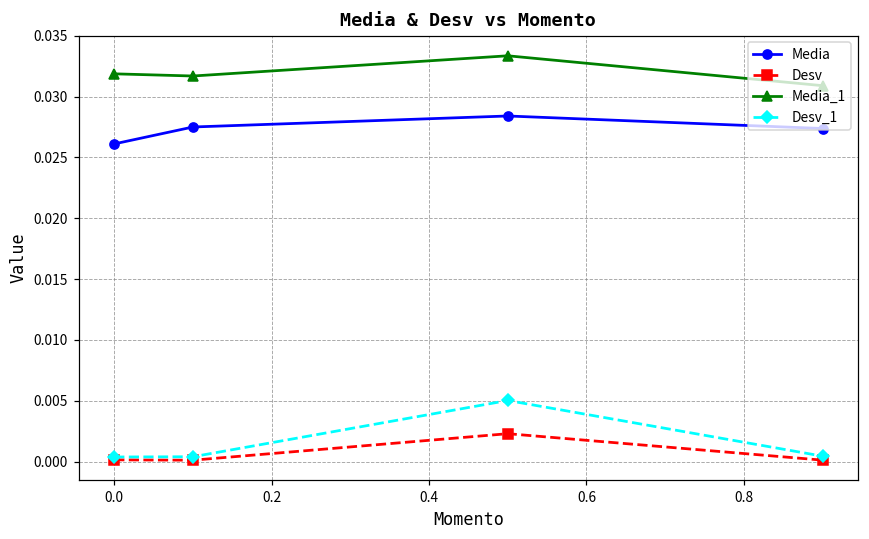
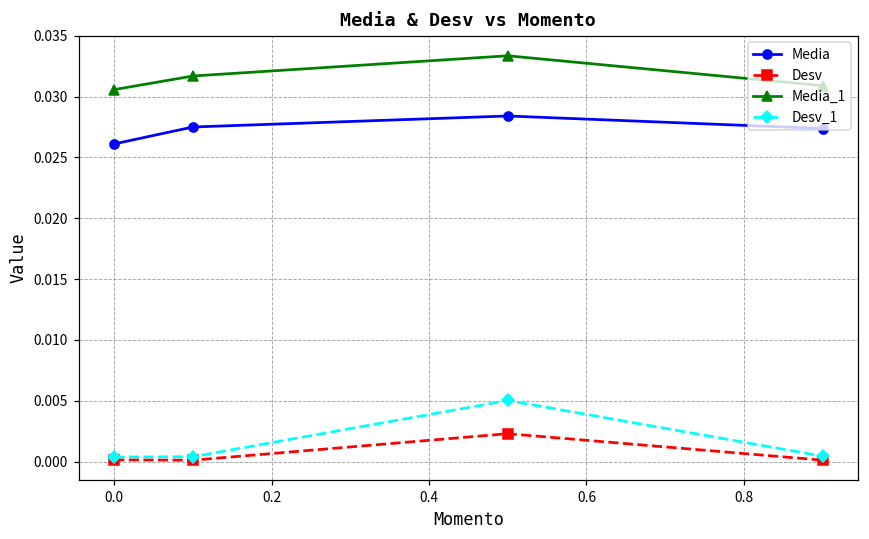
  {
    "Media": {
      "0.0": 0.0261
    },
    "Desv": {
      "0.0": 0.0001
    },
    "Media_1": {
-     "0.0": 0.0319
+     "0.0": 0.0306
    },
    "Desv_1": {
      "0.0": 0.0004
    }
  }
